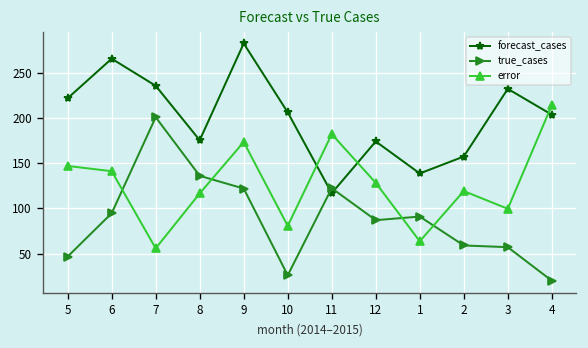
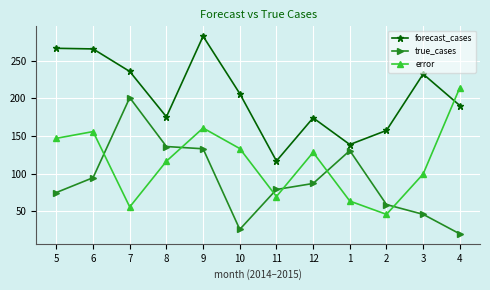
  {
    "forecast_cases": {
-     "5": 220,
+     "5": 270,
      "6": 270,
      "7": 240,
      "8": 180,
      "9": 280,
      "10": 210,
      "11": 120,
      "12": 170,
      "1": 140,
      "2": 160,
      "3": 230,
-     "4": 200
+     "4": 190
    },
    "true_cases": {
-     "5": 50,
+     "5": 80,
      "6": 90,
      "7": 200,
      "8": 140,
-     "9": 120,
+     "9": 130,
      "10": 30,
-     "11": 120,
+     "11": 80,
      "12": 90,
-     "1": 90,
+     "1": 130,
      "2": 60,
-     "3": 60,
+     "3": 50,
      "4": 20
    },
    "error": {
      "5": 150,
-     "6": 140,
+     "6": 160,
      "7": 60,
      "8": 120,
-     "9": 170,
-     "10": 80,
-     "11": 180,
+     "9": 160,
+     "10": 130,
+     "11": 70,
      "12": 130,
      "1": 60,
-     "2": 120,
+     "2": 50,
      "3": 100,
      "4": 210
    }
  }
